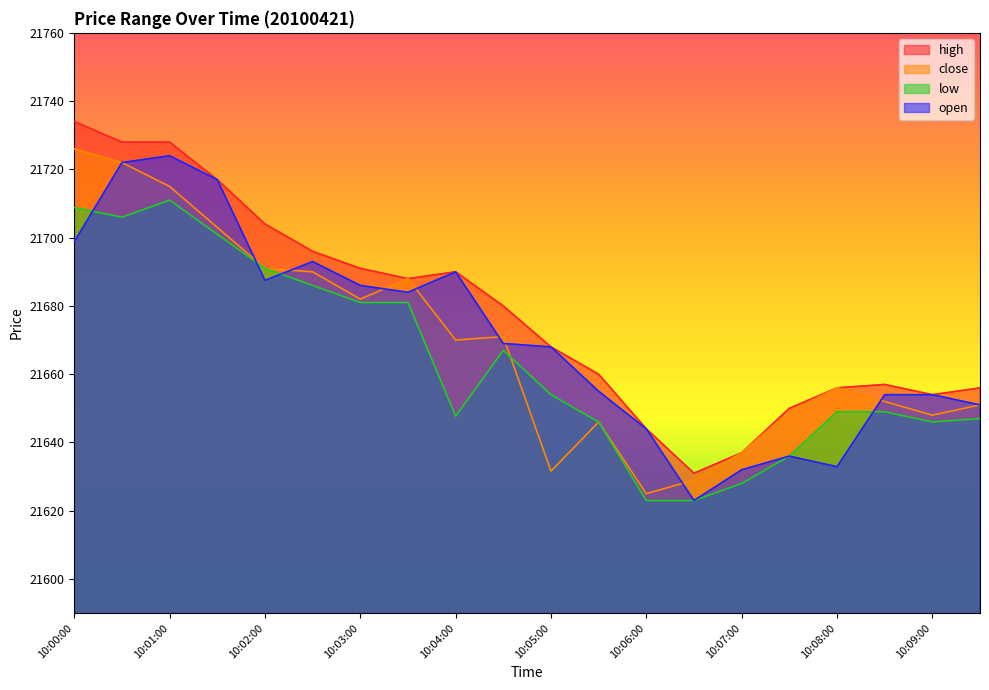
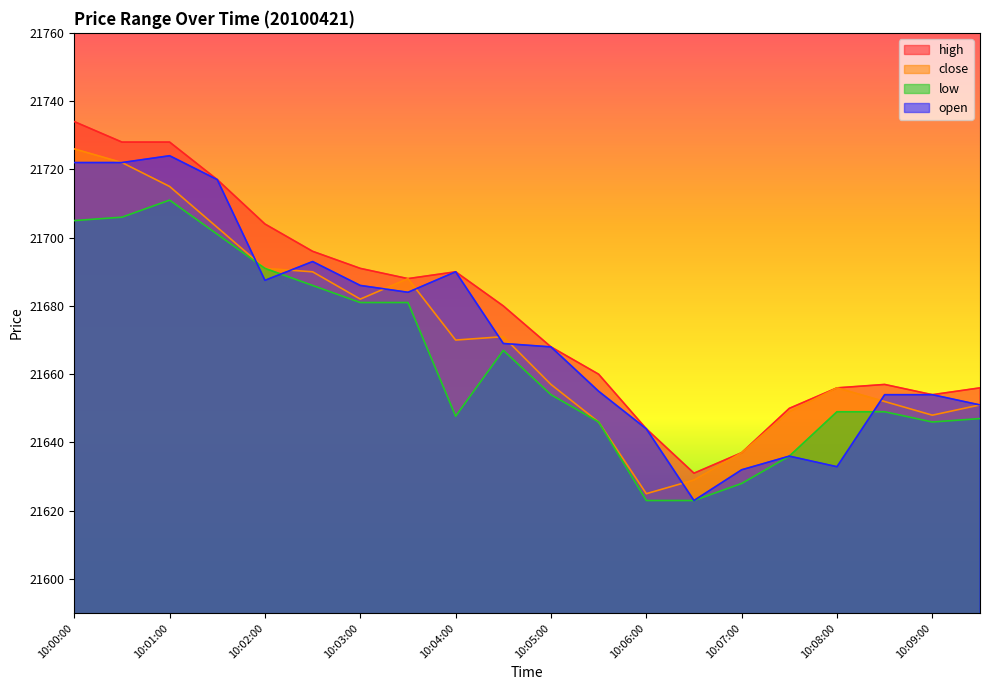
  {
    "high": {
      "10:00:00": 21734,
      "10:01:00": 21728,
      "10:02:00": 21704,
      "10:03:00": 21691
    },
    "close": {
      "10:00:00": 21726,
      "10:01:00": 21715,
      "10:03:00": 21682,
      "10:04:00": 21670,
-     "10:05:00": 21632,
+     "10:05:00": 21657,
      "10:06:00": 21625,
      "10:09:00": 21648
    },
    "low": {
-     "10:00:00": 21709,
+     "10:00:00": 21705,
      "10:01:00": 21711,
      "10:03:00": 21681,
      "10:04:00": 21648,
      "10:05:00": 21654,
      "10:06:00": 21623,
      "10:07:00": 21628,
      "10:08:00": 21649,
      "10:09:00": 21646
    },
    "open": {
-     "10:00:00": 21699,
+     "10:00:00": 21722,
      "10:01:00": 21724,
      "10:02:00": 21688,
      "10:03:00": 21686,
      "10:07:00": 21632,
      "10:08:00": 21633
    }
  }
